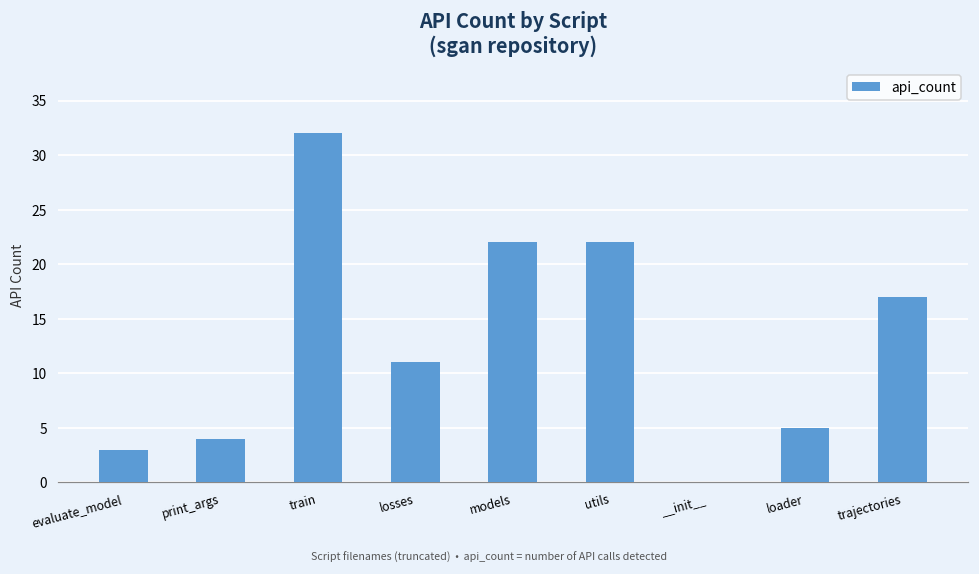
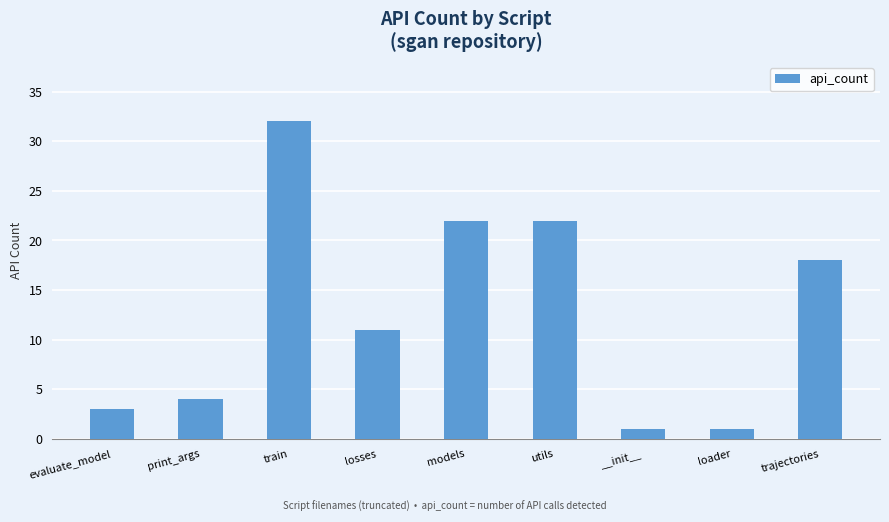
  {
    "evaluate_model": 3,
    "print_args": 4,
    "train": 32,
    "losses": 11,
    "models": 22,
    "utils": 22,
-   "__init__": 0,
-   "loader": 5,
-   "trajectories": 17
+   "__init__": 1,
+   "loader": 1,
+   "trajectories": 18
  }
